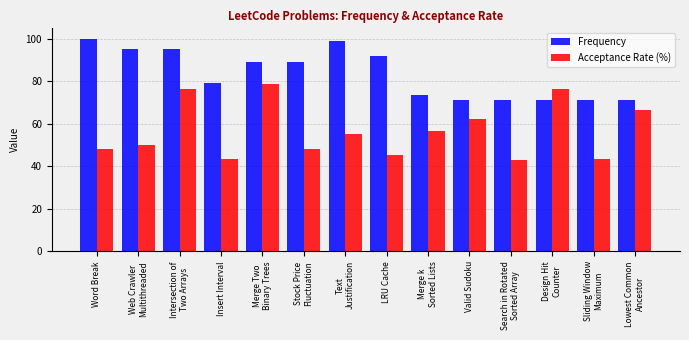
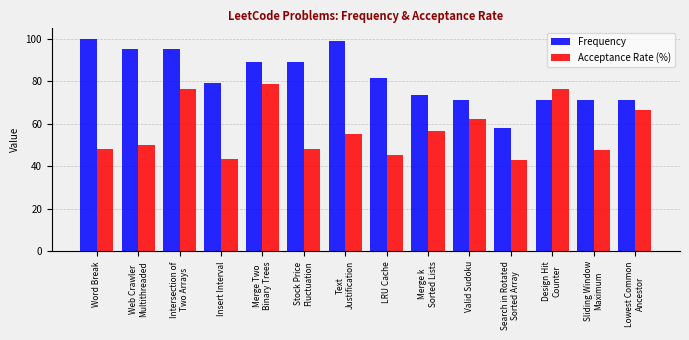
  {
    "Frequency": {
      "Word Break": 100,
      "Web Crawler Multithreaded": 95,
      "Intersection of Two Arrays": 95,
      "Insert Interval": 79,
      "Merge Two Binary Trees": 89,
      "Stock Price Fluctuation": 89,
      "Text Justification": 99,
-     "LRU Cache": 92,
+     "LRU Cache": 82,
      "Merge k Sorted Lists": 74,
      "Valid Sudoku": 71,
-     "Search in Rotated Sorted Array": 71,
+     "Search in Rotated Sorted Array": 58,
      "Design Hit Counter": 71,
      "Sliding Window Maximum": 71,
      "Lowest Common Ancestor": 71
    },
    "Acceptance Rate (%)": {
      "Word Break": 48,
      "Web Crawler Multithreaded": 50,
      "Intersection of Two Arrays": 76,
      "Insert Interval": 43,
      "Merge Two Binary Trees": 79,
      "Stock Price Fluctuation": 48,
      "Text Justification": 55,
      "LRU Cache": 45,
      "Merge k Sorted Lists": 57,
      "Valid Sudoku": 62,
      "Search in Rotated Sorted Array": 43,
      "Design Hit Counter": 77,
-     "Sliding Window Maximum": 44,
+     "Sliding Window Maximum": 48,
      "Lowest Common Ancestor": 67
    }
  }
